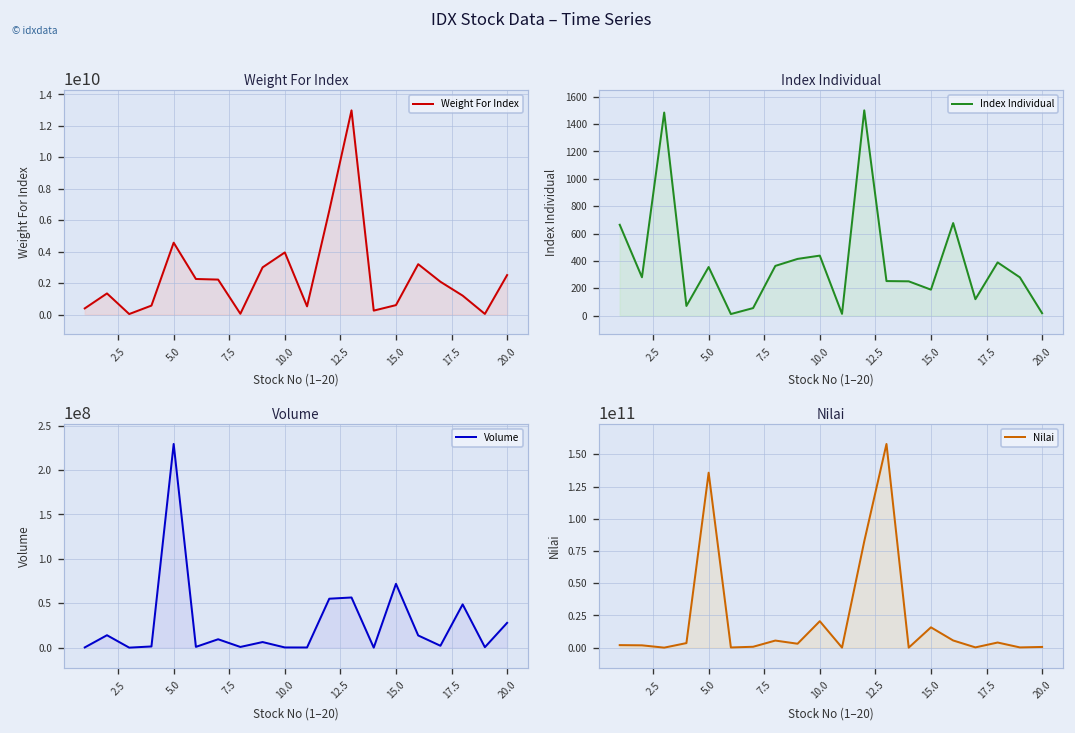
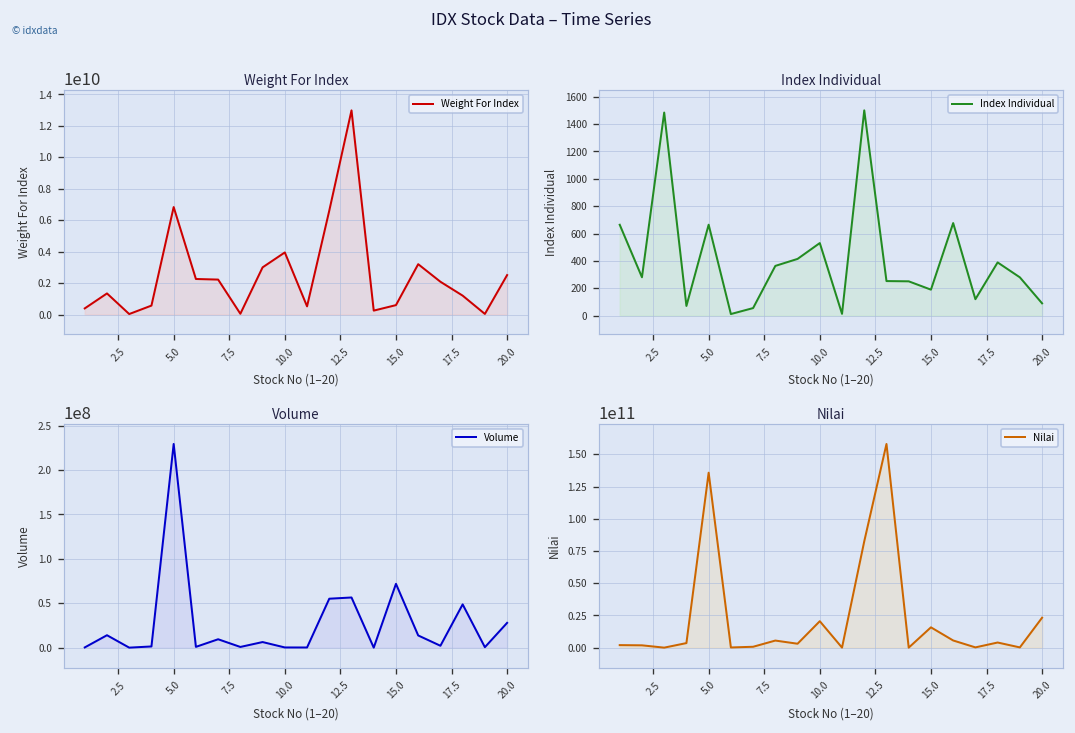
  {
    "Weight For Index": {
-     "5.0": 4600000000,
+     "5.0": 6800000000,
      "10.0": 3900000000,
      "15.0": 600000000,
      "20.0": 2500000000
    },
    "Index Individual": {
-     "5.0": 360,
-     "10.0": 440,
+     "5.0": 660,
+     "10.0": 530,
      "15.0": 190,
-     "20.0": 20
+     "20.0": 90
    },
    "Volume": {
      "5.0": 230000000,
      "10.0": 0,
      "15.0": 70000000,
      "20.0": 30000000
    },
    "Nilai": {
      "5.0": 136000000000,
      "10.0": 21000000000,
      "15.0": 16000000000,
-     "20.0": 1000000000
+     "20.0": 23000000000
    }
  }
